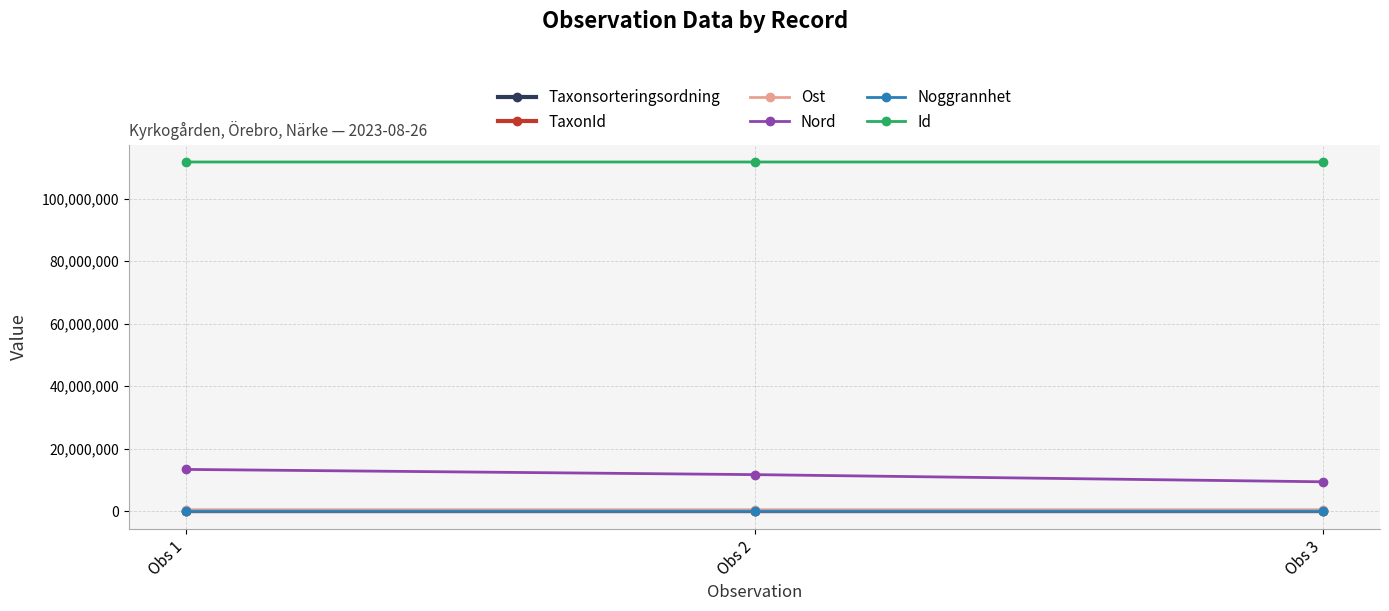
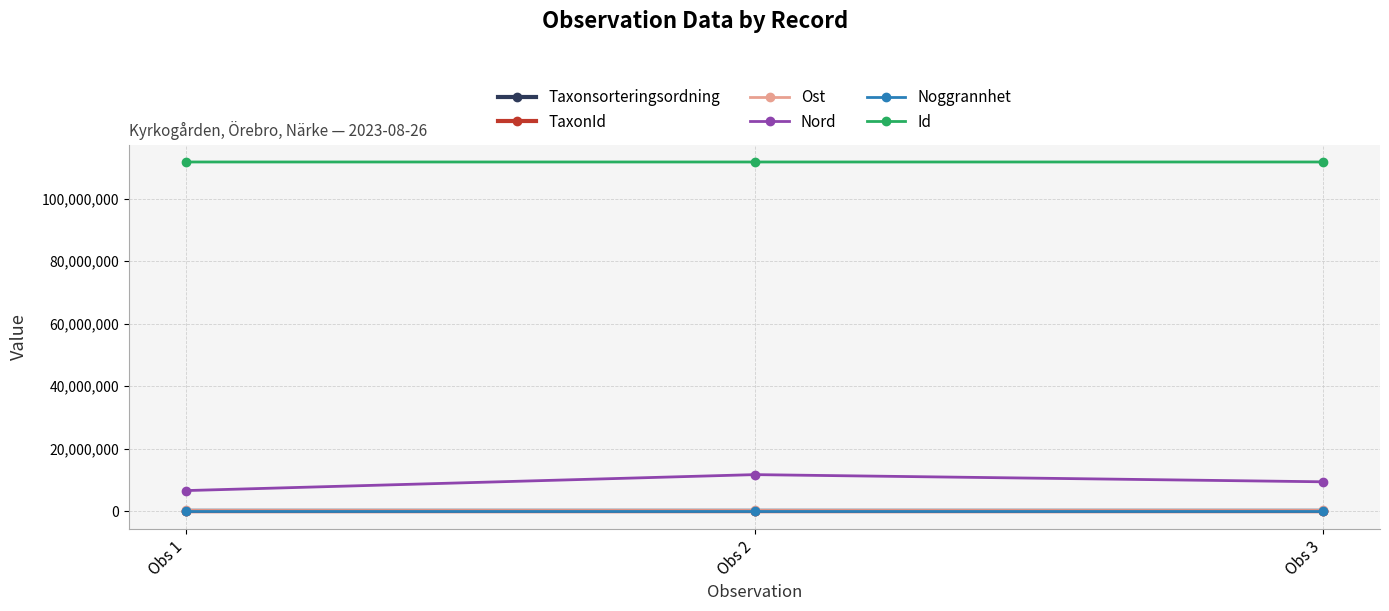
  {
    "Nord": {
-     "Obs 1": "13,000,000",
+     "Obs 1": "7,000,000",
      "Obs 2": "12,000,000",
      "Obs 3": "9,000,000"
    },
    "Id": {
      "Obs 1": "112,000,000",
      "Obs 2": "112,000,000",
      "Obs 3": "112,000,000"
    }
  }
